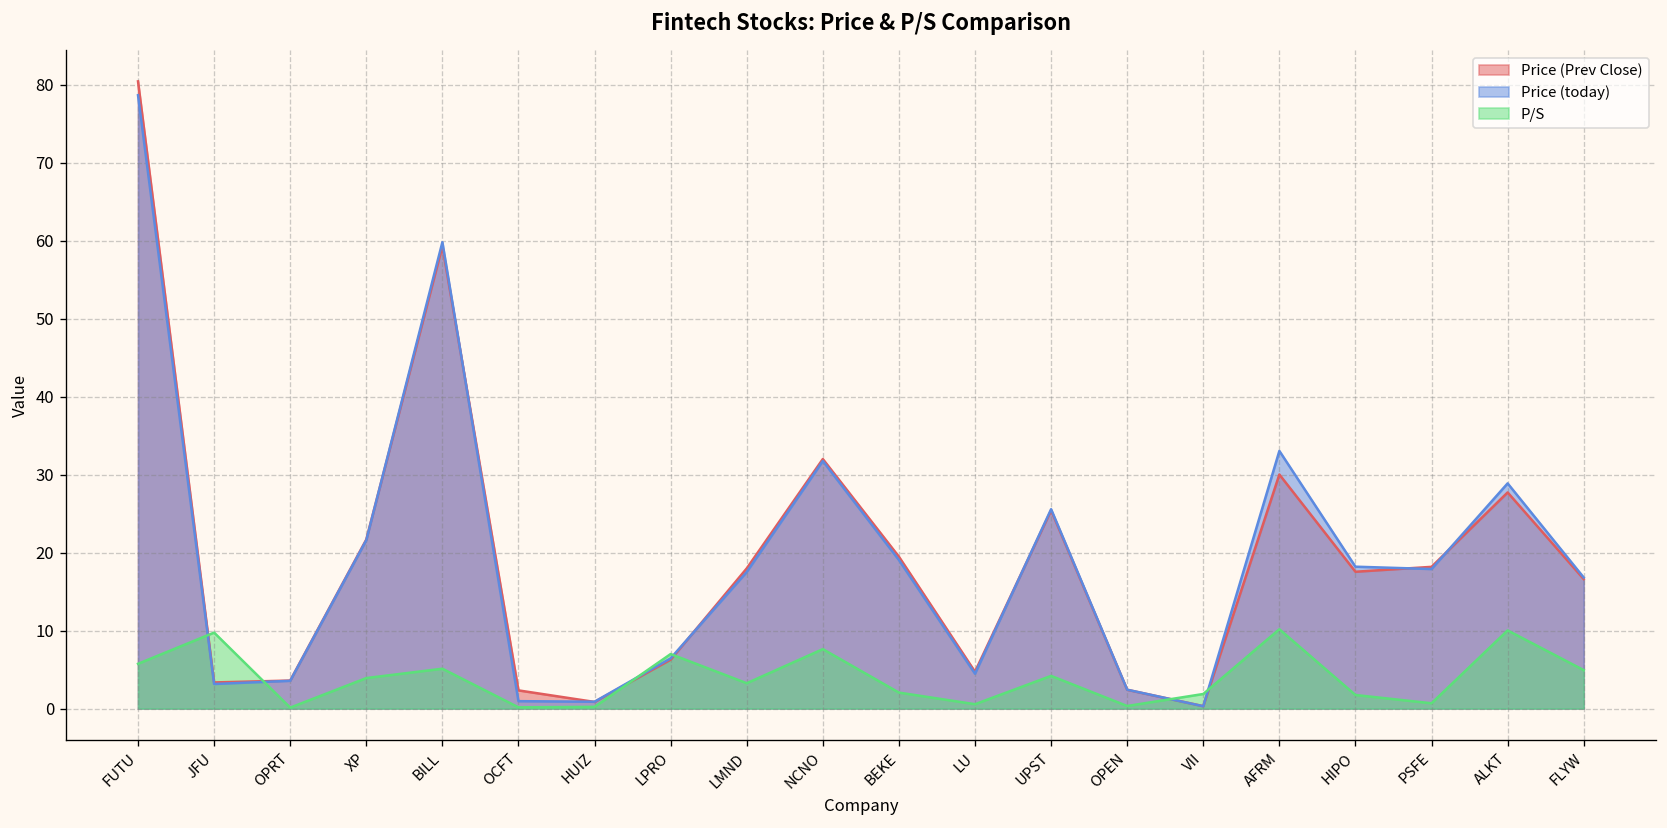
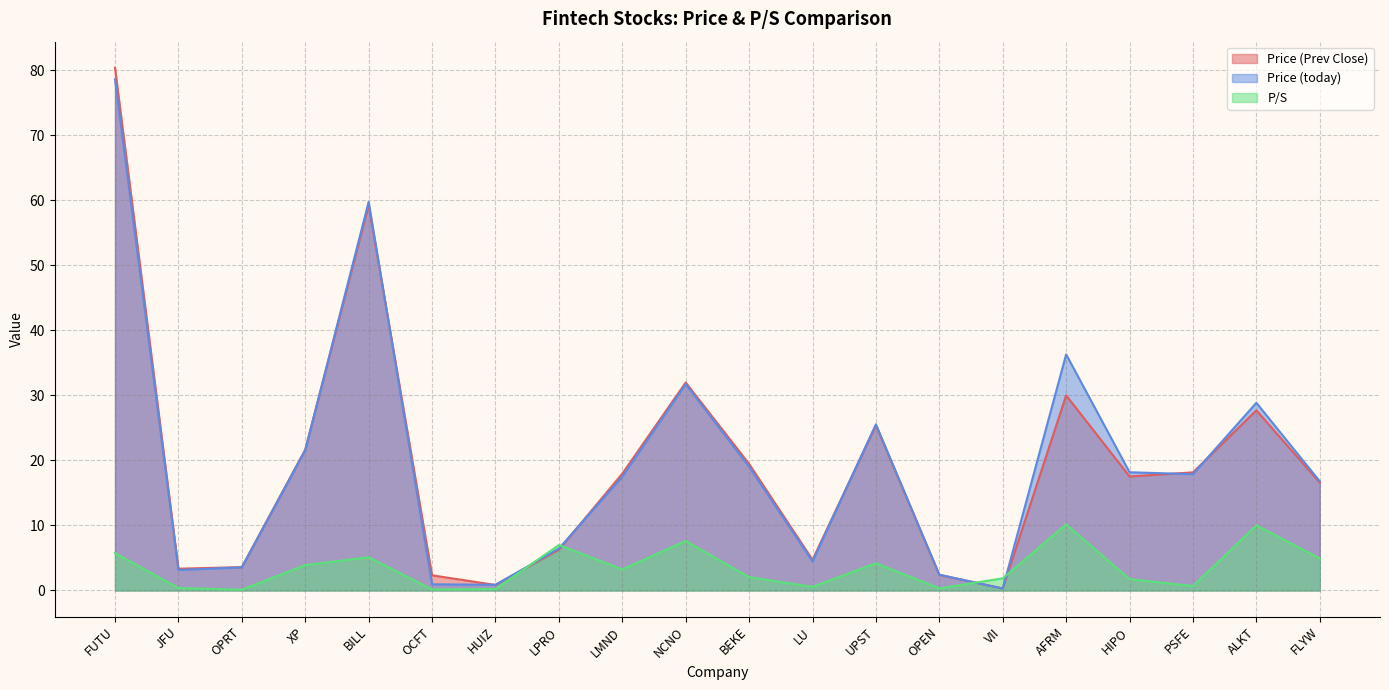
  {
    "Price (Prev Close)": {
      "FUTU": 80,
      "BILL": 59,
      "OCFT": 2,
      "LMND": 18,
      "BEKE": 19,
      "AFRM": 30,
      "HIPO": 18,
      "ALKT": 28
    },
    "Price (today)": {
      "FUTU": 79,
      "BILL": 60,
      "OCFT": 1,
      "LMND": 18,
      "BEKE": 19,
-     "AFRM": 33,
+     "AFRM": 36,
      "HIPO": 18,
      "ALKT": 29
    },
    "P/S": {
      "FUTU": 6,
-     "JFU": 10,
+     "JFU": 0,
      "OPRT": 0,
      "XP": 4,
      "BILL": 5,
      "OCFT": 0,
      "HUIZ": 0,
      "LPRO": 7,
      "LMND": 3,
      "NCNO": 8,
      "BEKE": 2,
      "LU": 1,
      "UPST": 4,
      "OPEN": 0,
      "VII": 2,
      "AFRM": 10,
      "HIPO": 2,
      "PSFE": 1,
      "ALKT": 10,
      "FLYW": 5
    }
  }
